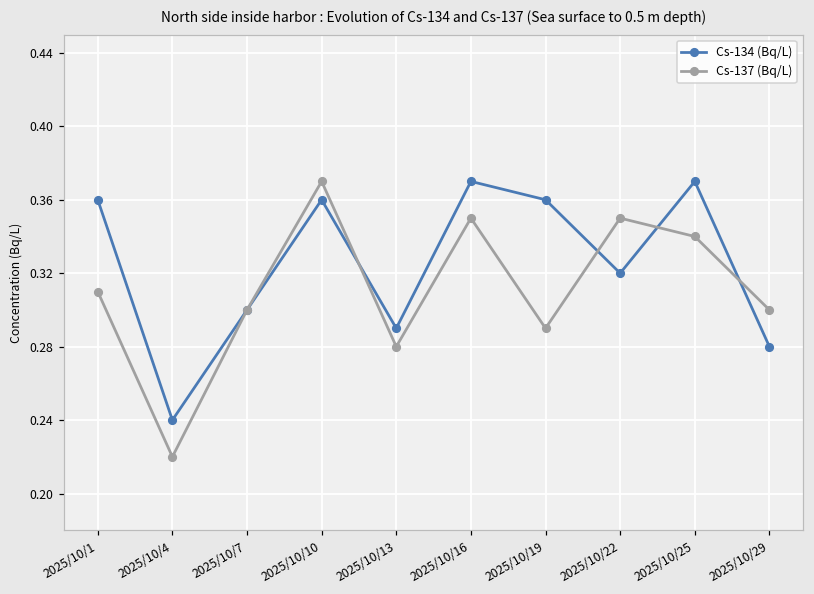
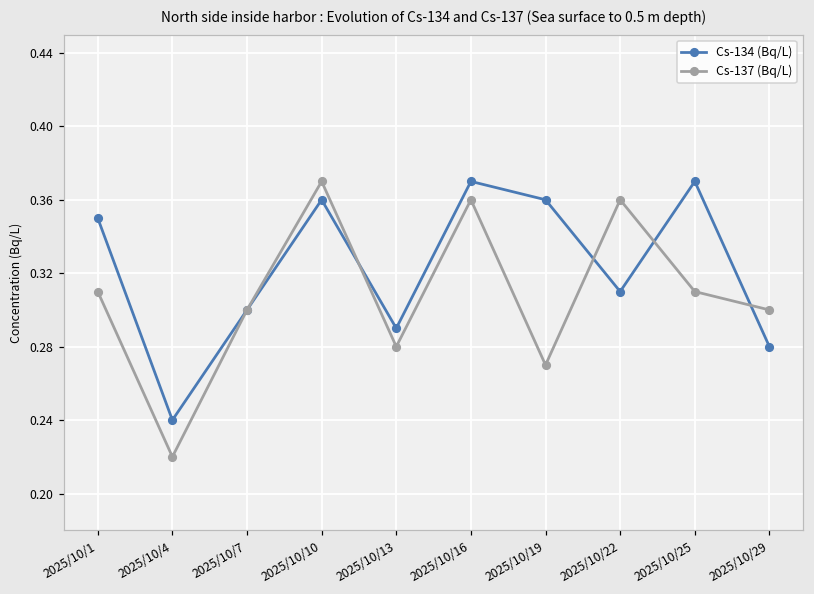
  {
    "Cs-134 (Bq/L)": {
-     "2025/10/1": 0.36,
+     "2025/10/1": 0.35,
      "2025/10/4": 0.24,
      "2025/10/10": 0.36,
      "2025/10/13": 0.29,
      "2025/10/16": 0.37,
      "2025/10/19": 0.36,
-     "2025/10/22": 0.32,
+     "2025/10/22": 0.31,
      "2025/10/25": 0.37,
      "2025/10/29": 0.28
    },
    "Cs-137 (Bq/L)": {
      "2025/10/1": 0.31,
      "2025/10/4": 0.22,
      "2025/10/10": 0.37,
      "2025/10/13": 0.28,
-     "2025/10/16": 0.35,
-     "2025/10/19": 0.29,
-     "2025/10/22": 0.35,
-     "2025/10/25": 0.34,
+     "2025/10/16": 0.36,
+     "2025/10/19": 0.27,
+     "2025/10/22": 0.36,
+     "2025/10/25": 0.31,
      "2025/10/29": 0.30
    }
  }
